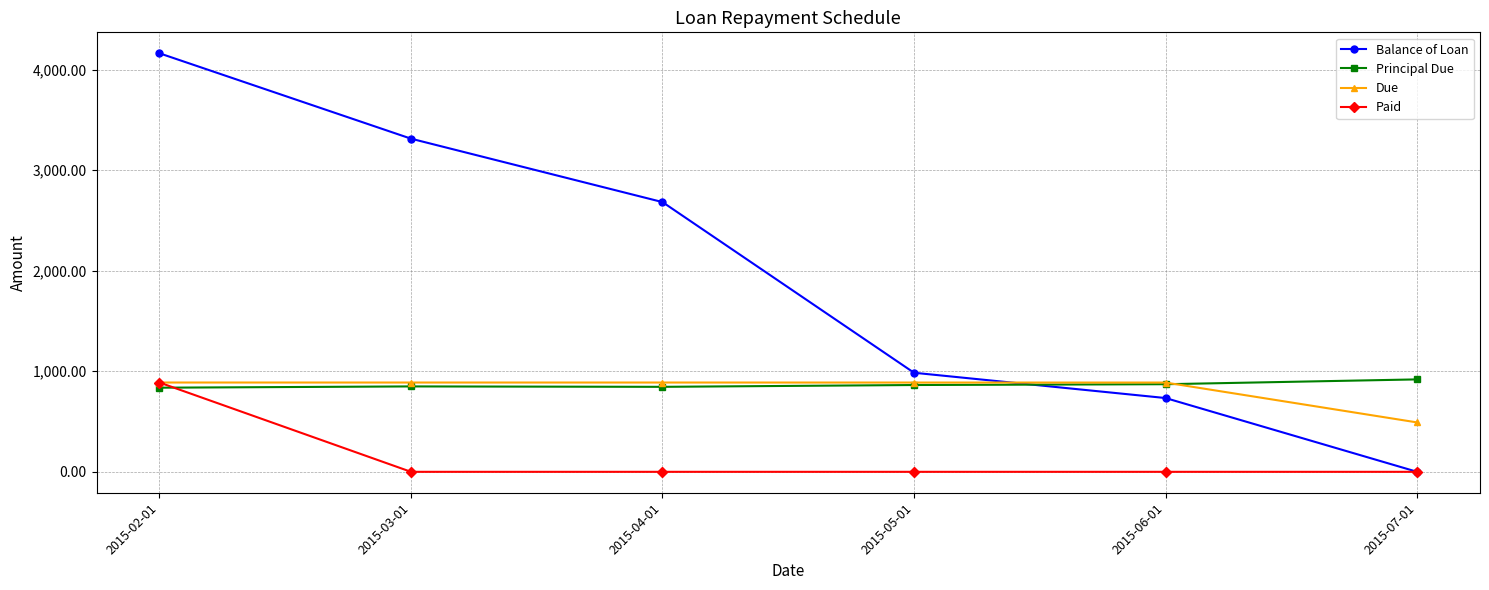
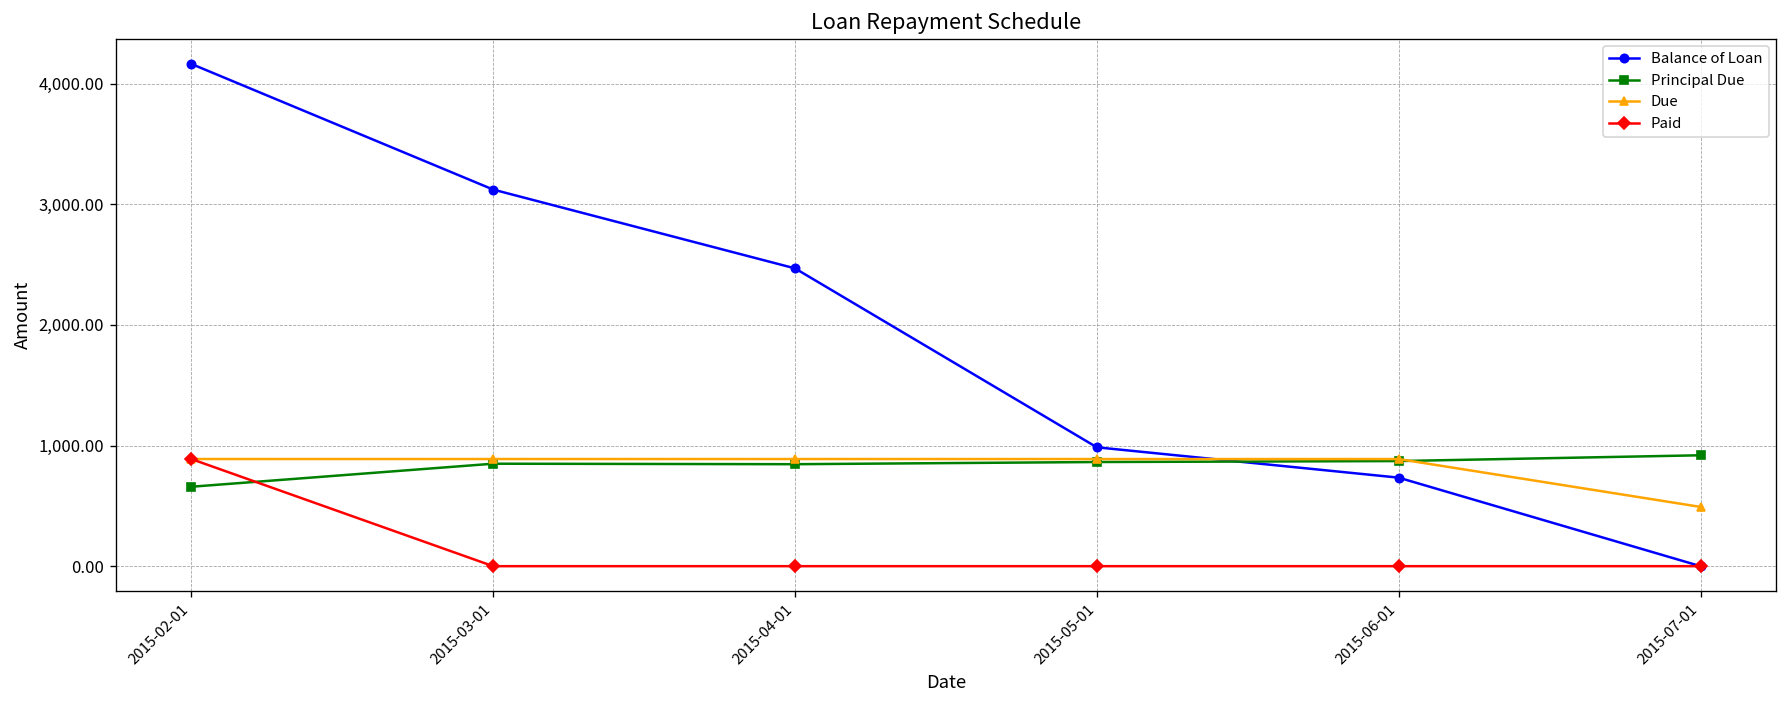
  {
    "Balance of Loan": {
      "2015-02-01": "4,160",
-     "2015-03-01": "3,310",
-     "2015-04-01": "2,680",
+     "2015-03-01": "3,120",
+     "2015-04-01": "2,470",
      "2015-05-01": "990",
      "2015-06-01": "730"
    },
    "Principal Due": {
-     "2015-02-01": "840",
+     "2015-02-01": "660",
      "2015-03-01": "850",
      "2015-04-01": "850",
      "2015-07-01": "920"
    },
    "Due": {
      "2015-03-01": "890",
      "2015-04-01": "890",
      "2015-07-01": "490"
    },
    "Paid": {
      "2015-03-01": "0",
      "2015-04-01": "0",
      "2015-05-01": "0",
      "2015-06-01": "0"
    }
  }
